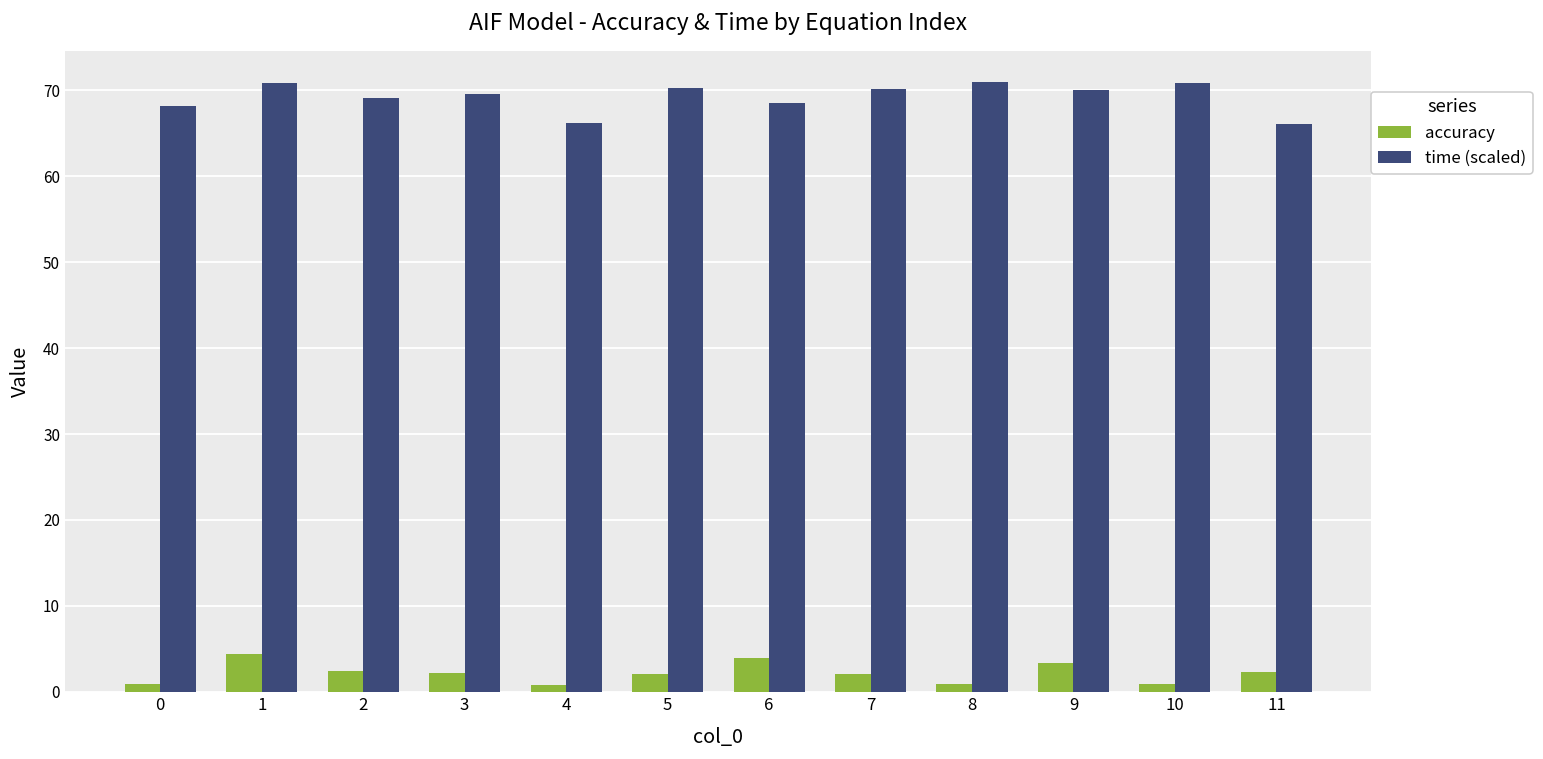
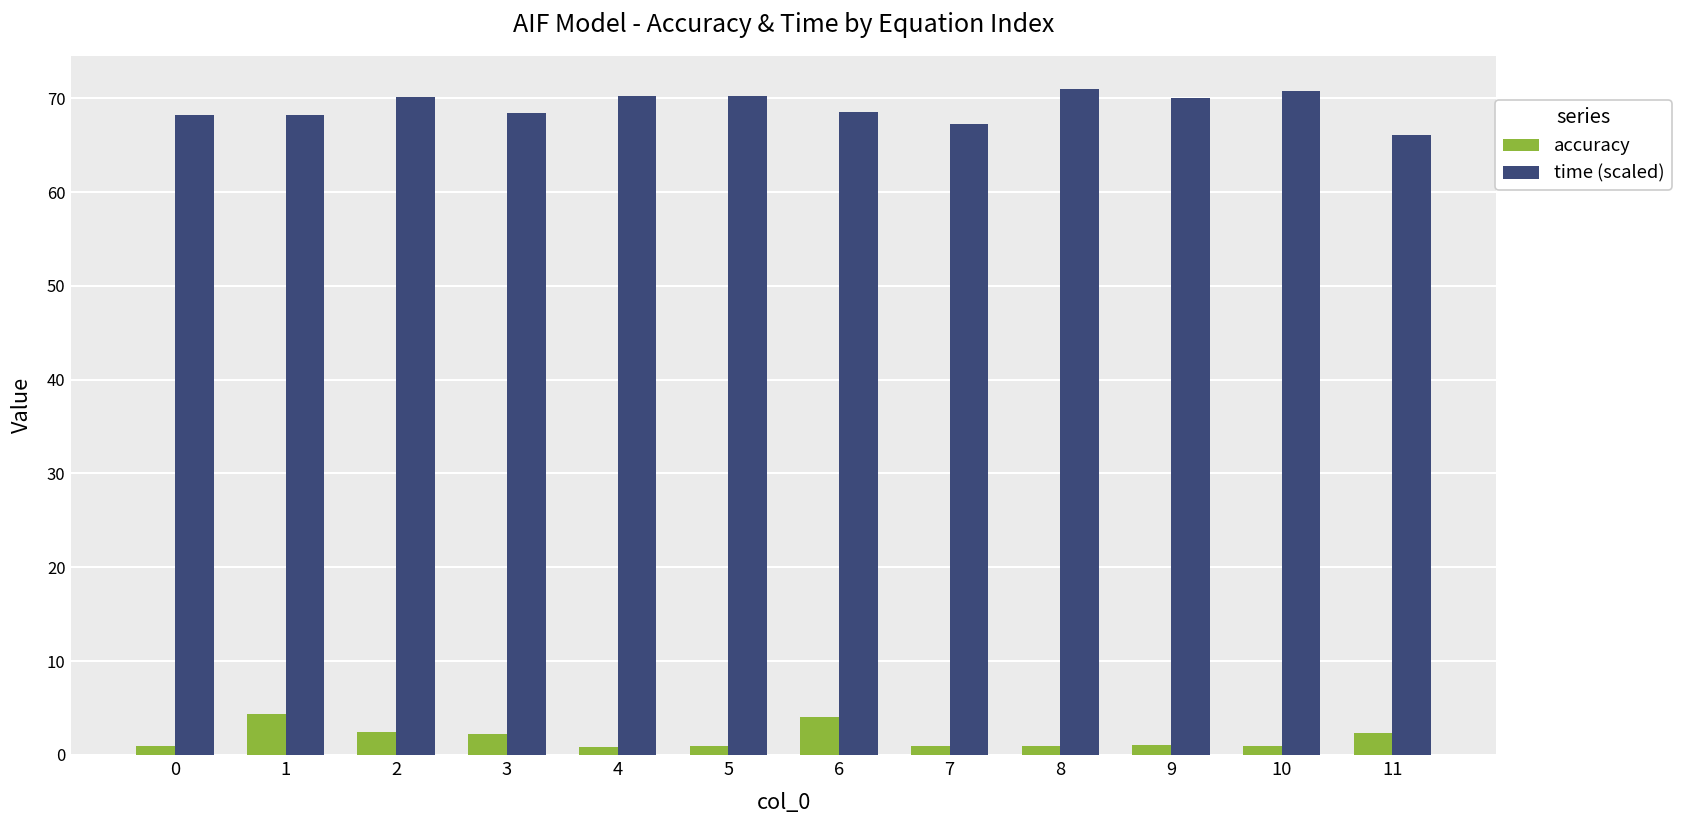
  {
    "accuracy": {
      "0": 1,
      "1": 4,
      "2": 2,
      "3": 2,
      "4": 1,
-     "5": 2,
+     "5": 1,
      "6": 4,
-     "7": 2,
+     "7": 1,
      "8": 1,
-     "9": 3,
+     "9": 1,
      "10": 1,
      "11": 2
    },
    "time (scaled)": {
      "0": 68,
-     "1": 71,
-     "2": 69,
-     "3": 70,
-     "4": 66,
+     "1": 68,
+     "2": 70,
+     "3": 68,
+     "4": 70,
      "5": 70,
      "6": 69,
-     "7": 70,
+     "7": 67,
      "8": 71,
      "9": 70,
      "10": 71,
      "11": 66
    }
  }
